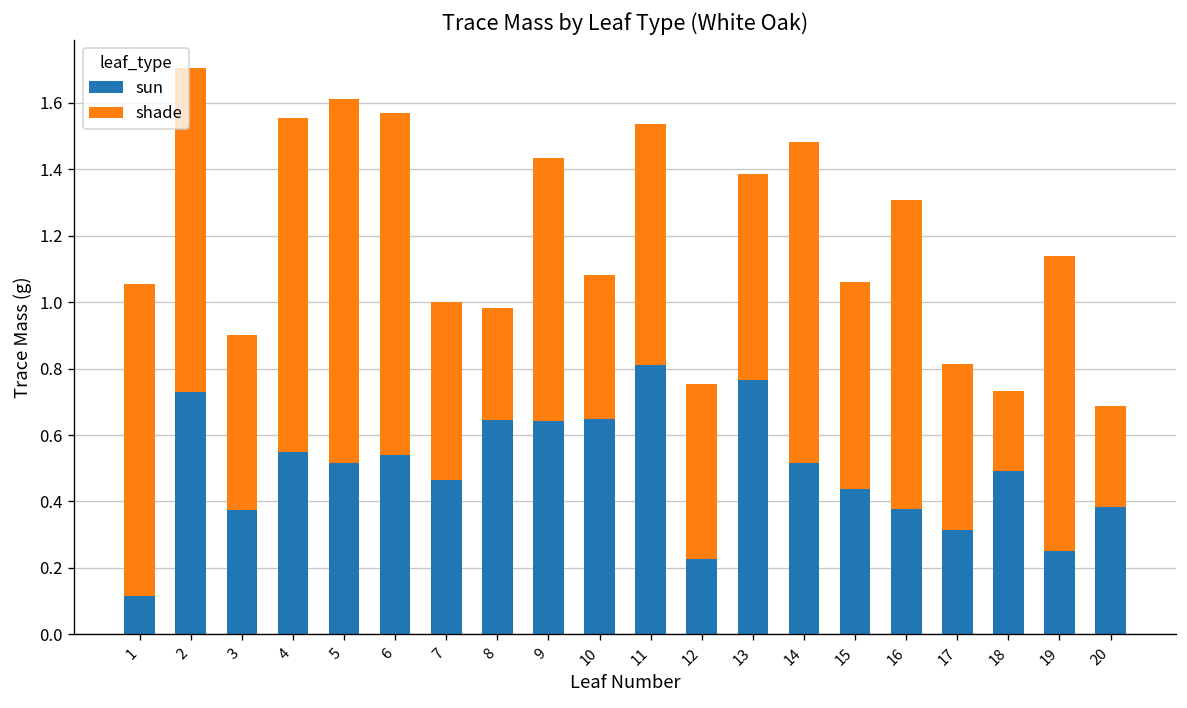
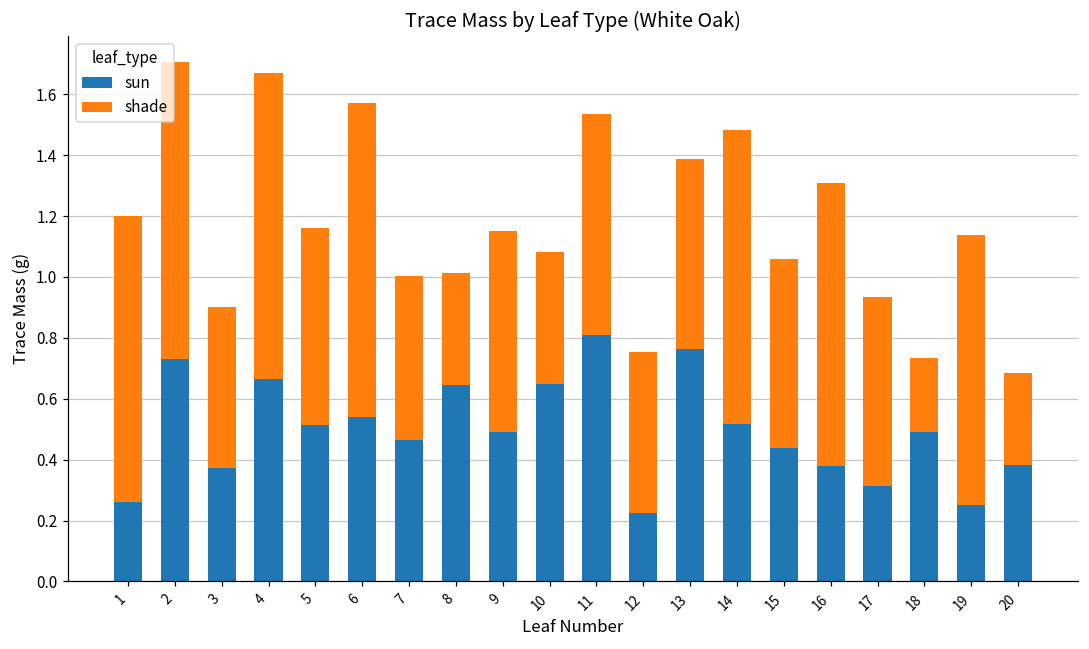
  {
    "sun": {
-     "1": 0.12,
+     "1": 0.26,
      "2": 0.73,
      "3": 0.37,
-     "4": 0.55,
+     "4": 0.66,
      "5": 0.52,
      "6": 0.54,
      "7": 0.46,
      "8": 0.65,
-     "9": 0.64,
+     "9": 0.49,
      "10": 0.65,
      "11": 0.81,
      "12": 0.23,
      "13": 0.76,
      "14": 0.52,
      "15": 0.44,
      "16": 0.38,
      "17": 0.31,
      "18": 0.49,
      "19": 0.25,
      "20": 0.38
    },
    "shade": {
      "1": 0.94,
      "2": 0.98,
      "3": 0.53,
      "4": 1.01,
-     "5": 1.10,
+     "5": 0.64,
      "6": 1.03,
      "7": 0.54,
-     "8": 0.34,
-     "9": 0.79,
+     "8": 0.37,
+     "9": 0.66,
      "10": 0.43,
      "11": 0.73,
      "12": 0.53,
      "13": 0.62,
      "14": 0.97,
      "15": 0.62,
      "16": 0.93,
-     "17": 0.50,
+     "17": 0.62,
      "18": 0.24,
      "19": 0.89,
      "20": 0.30
    }
  }
